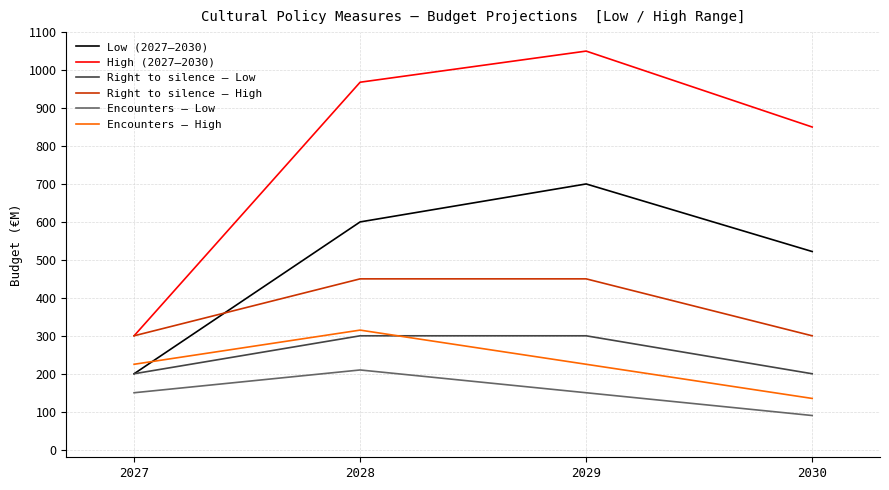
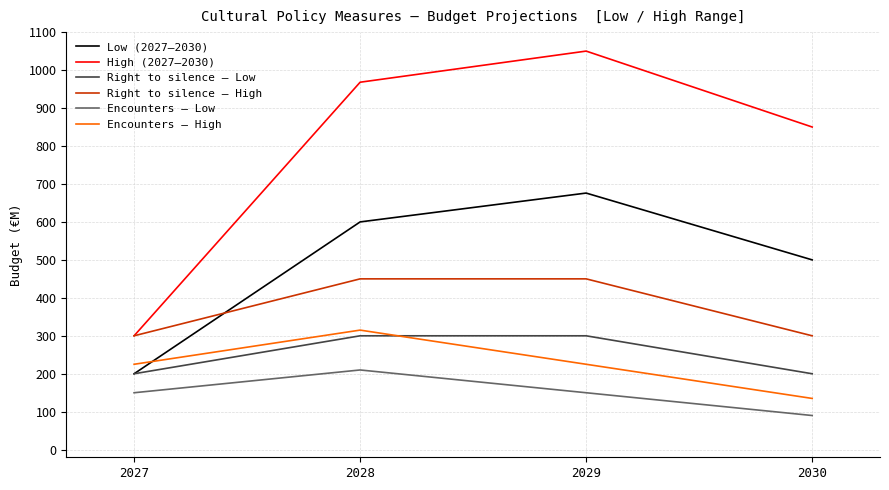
  {
    "Low (2027–2030)": {
      "2028": 600,
-     "2029": 700,
-     "2030": 520
+     "2029": 680,
+     "2030": 500
    },
    "High (2027–2030)": {
      "2028": 970,
      "2029": 1050,
      "2030": 850
    },
    "Right to silence – High": {
      "2028": 450,
      "2029": 450,
      "2030": 300
    },
    "Encounters – High": {
      "2027": 230,
      "2028": 320,
      "2029": 230,
      "2030": 140
    }
  }
